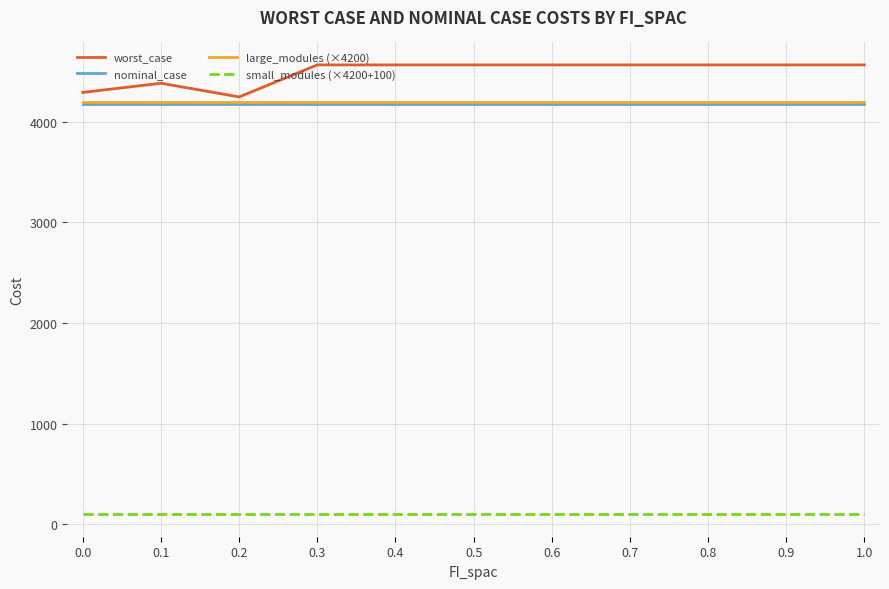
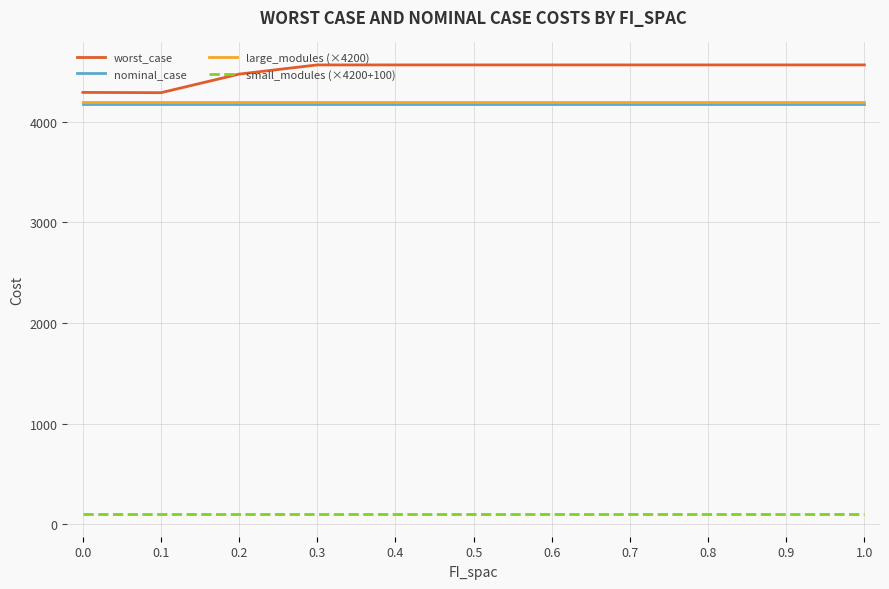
  {
    "worst_case": {
      "0.0": 4290,
-     "0.1": 4380,
-     "0.2": 4250,
+     "0.1": 4290,
+     "0.2": 4470,
      "0.3": 4560,
      "0.4": 4560,
      "0.5": 4560,
      "0.6": 4560,
      "0.7": 4560,
      "0.8": 4560,
      "0.9": 4560,
      "1.0": 4560
    },
    "small_modules (×4200+100)": {
      "0.0": 100,
      "0.1": 100,
      "0.2": 100,
      "0.3": 100,
      "0.4": 100,
      "0.5": 100,
      "0.6": 100,
      "0.7": 100,
      "0.8": 100,
      "0.9": 100,
      "1.0": 100
    }
  }
